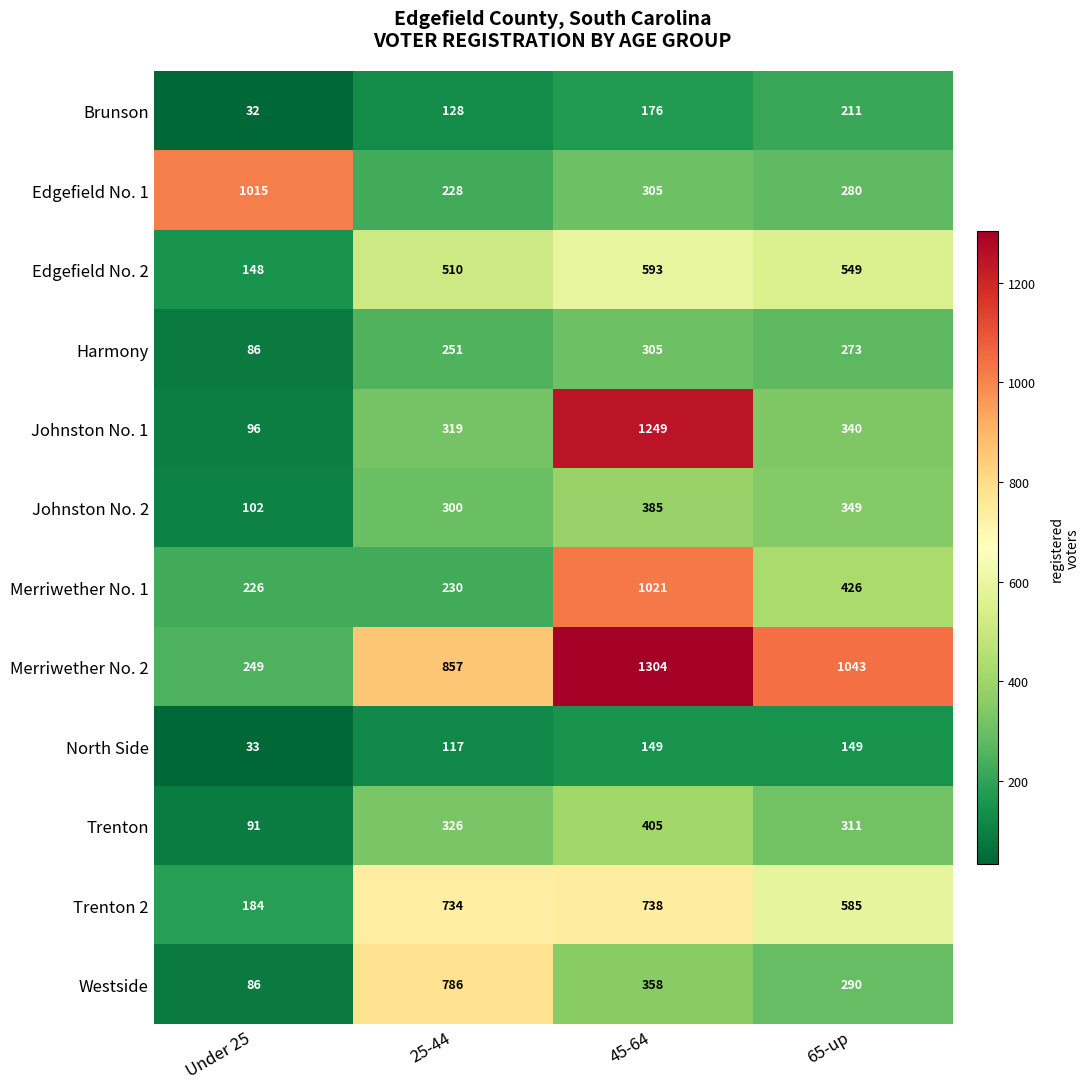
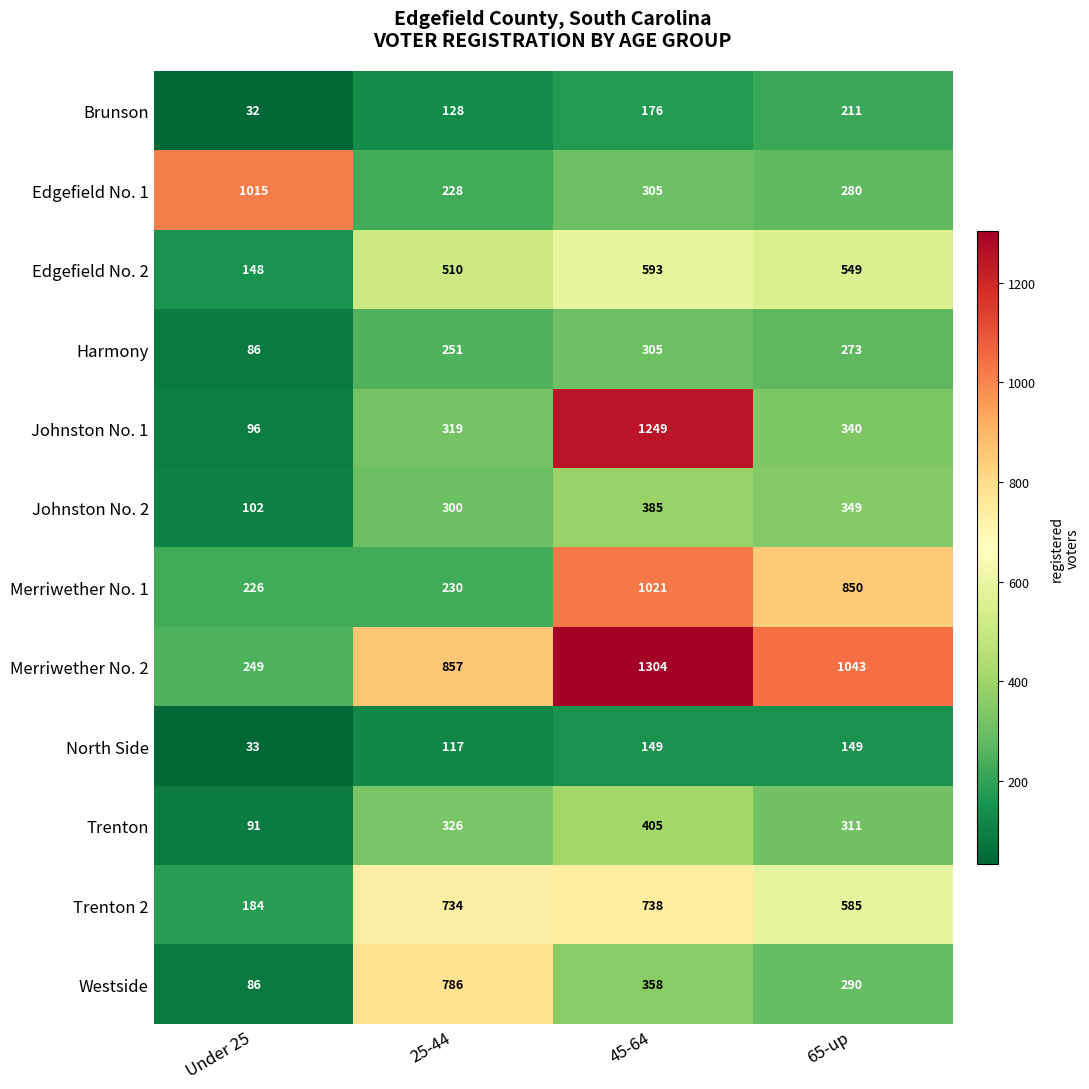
  {
    "Brunson": {
      "Under 25": 32,
      "25-44": 128,
      "45-64": 176,
      "65-up": 211
    },
    "Edgefield No. 1": {
      "Under 25": 1015,
      "25-44": 228,
      "45-64": 305,
      "65-up": 280
    },
    "Edgefield No. 2": {
      "Under 25": 148,
      "25-44": 510,
      "45-64": 593,
      "65-up": 549
    },
    "Harmony": {
      "Under 25": 86,
      "25-44": 251,
      "45-64": 305,
      "65-up": 273
    },
    "Johnston No. 1": {
      "Under 25": 96,
      "25-44": 319,
      "45-64": 1249,
      "65-up": 340
    },
    "Johnston No. 2": {
      "Under 25": 102,
      "25-44": 300,
      "45-64": 385,
      "65-up": 349
    },
    "Merriwether No. 1": {
      "Under 25": 226,
      "25-44": 230,
      "45-64": 1021,
-     "65-up": 426
+     "65-up": 850
    },
    "Merriwether No. 2": {
      "Under 25": 249,
      "25-44": 857,
      "45-64": 1304,
      "65-up": 1043
    },
    "North Side": {
      "Under 25": 33,
      "25-44": 117,
      "45-64": 149,
      "65-up": 149
    },
    "Trenton": {
      "Under 25": 91,
      "25-44": 326,
      "45-64": 405,
      "65-up": 311
    },
    "Trenton 2": {
      "Under 25": 184,
      "25-44": 734,
      "45-64": 738,
      "65-up": 585
    },
    "Westside": {
      "Under 25": 86,
      "25-44": 786,
      "45-64": 358,
      "65-up": 290
    }
  }
